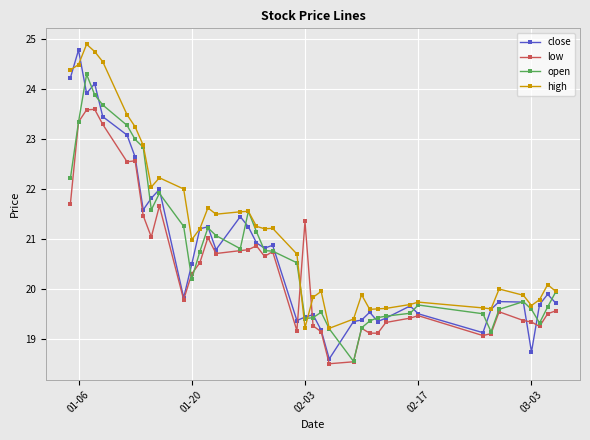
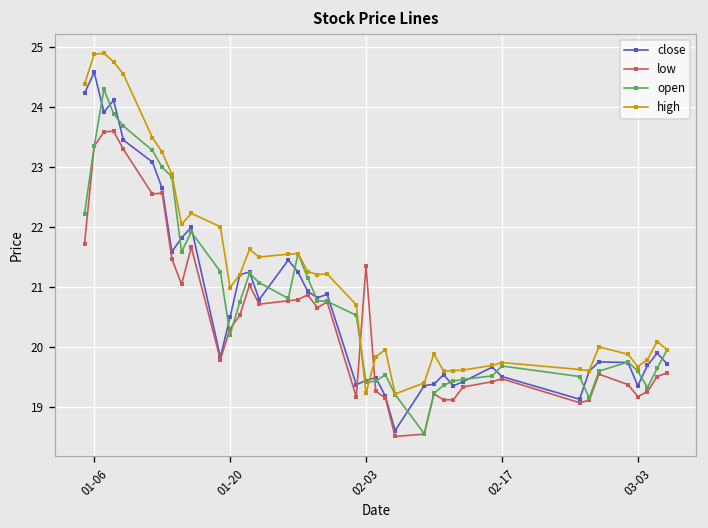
  {
    "close": {
-     "01-06": 24.8,
+     "01-06": 24.6,
      "01-20": 20.5,
-     "03-03": 18.7
+     "03-03": 19.4
    },
    "low": {
      "01-20": 20.3,
      "02-03": 21.4,
-     "03-03": 19.3
+     "03-03": 19.2
    },
    "open": {
      "01-20": 20.2,
      "02-17": 19.7,
      "03-03": 19.6
    },
    "high": {
-     "01-06": 24.5,
+     "01-06": 24.9,
      "01-20": 21.0,
      "02-03": 19.2,
      "02-17": 19.7,
      "03-03": 19.7
    }
  }
